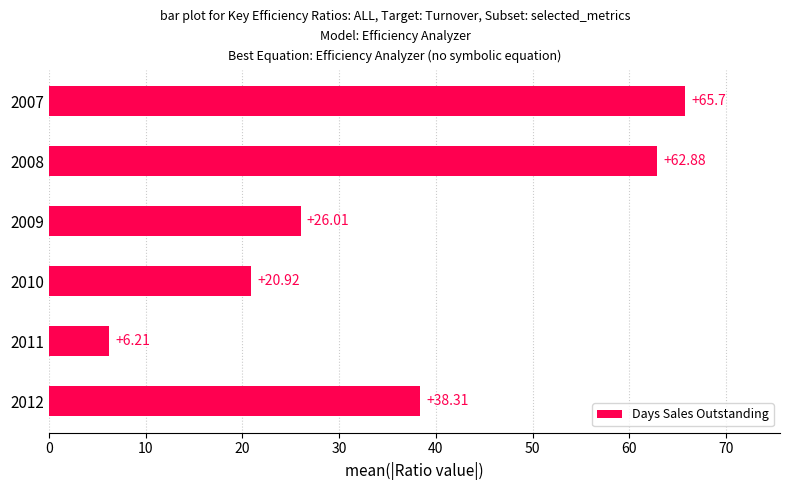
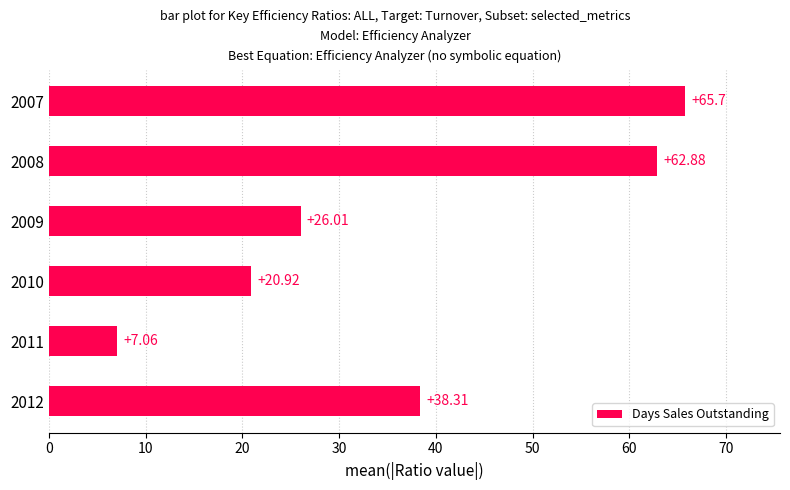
  {
    "2007": "+65.7",
    "2008": "+62.88",
    "2009": "+26.01",
    "2010": "+20.92",
-   "2011": "+6.21",
+   "2011": "+7.06",
    "2012": "+38.31"
  }
